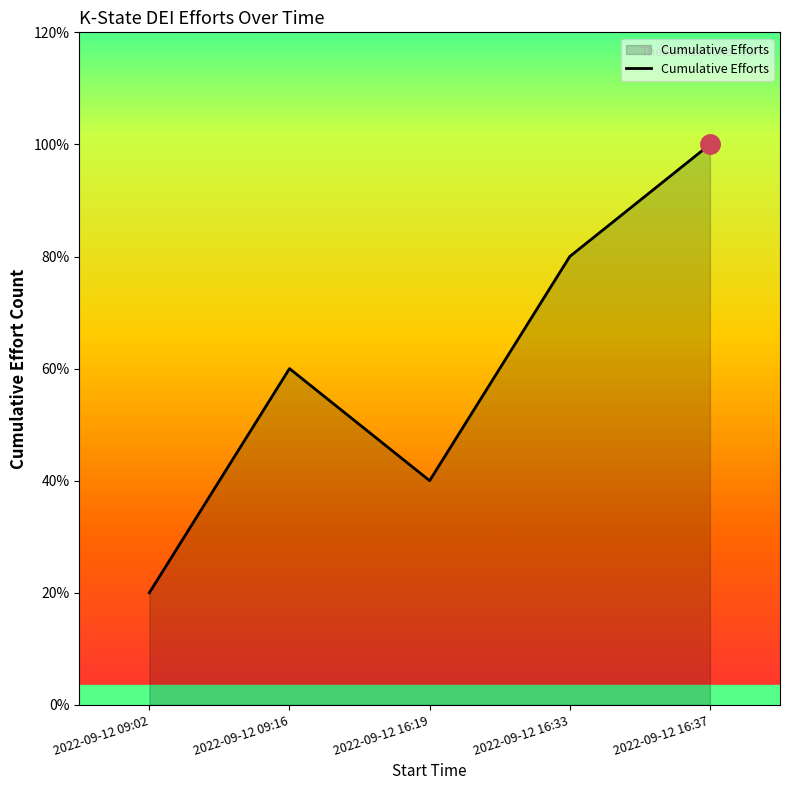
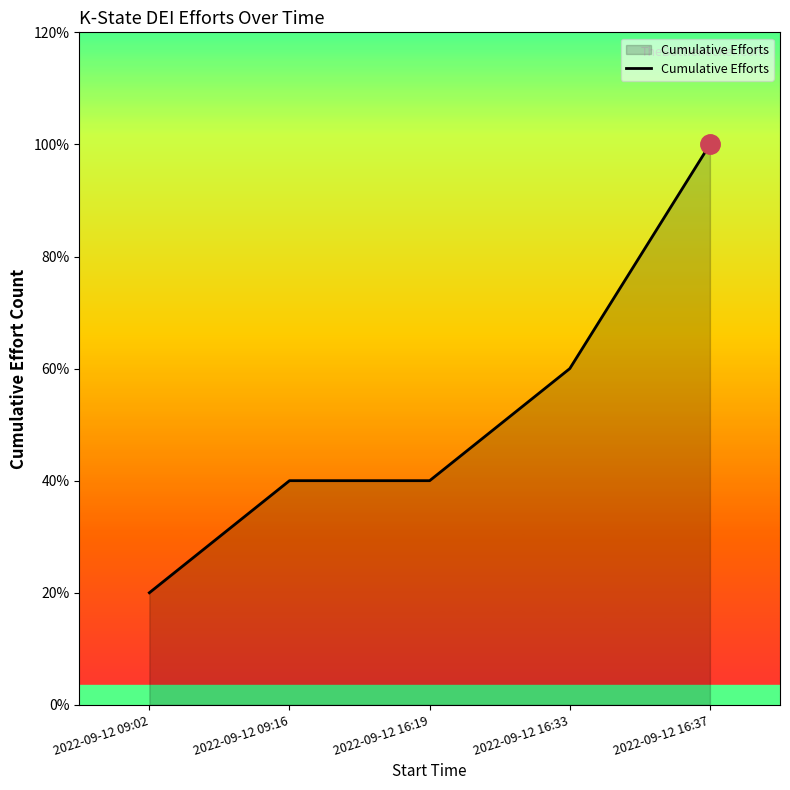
  {
    "Cumulative Efforts": {
      "2022-09-12 09:02": "20%",
-     "2022-09-12 09:16": "60%",
+     "2022-09-12 09:16": "40%",
      "2022-09-12 16:19": "40%",
-     "2022-09-12 16:33": "80%"
+     "2022-09-12 16:33": "60%"
    }
  }
